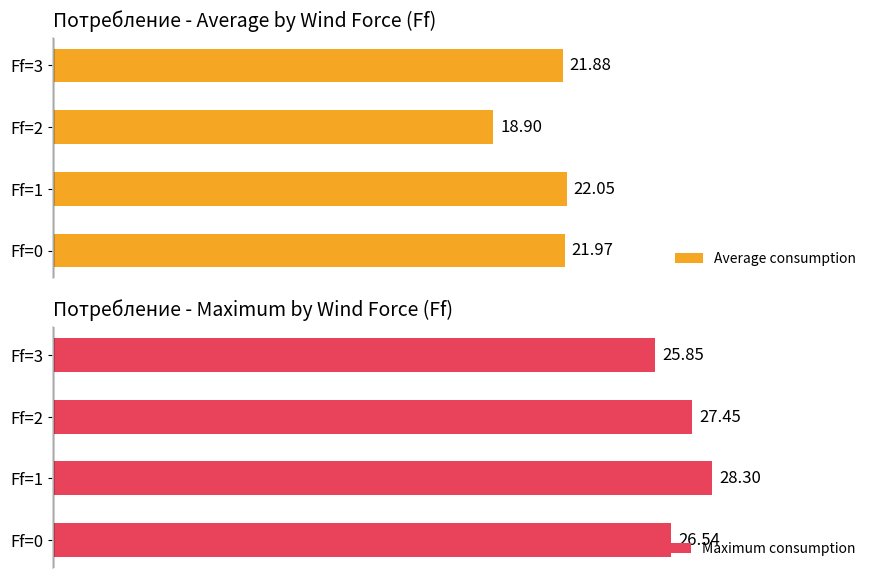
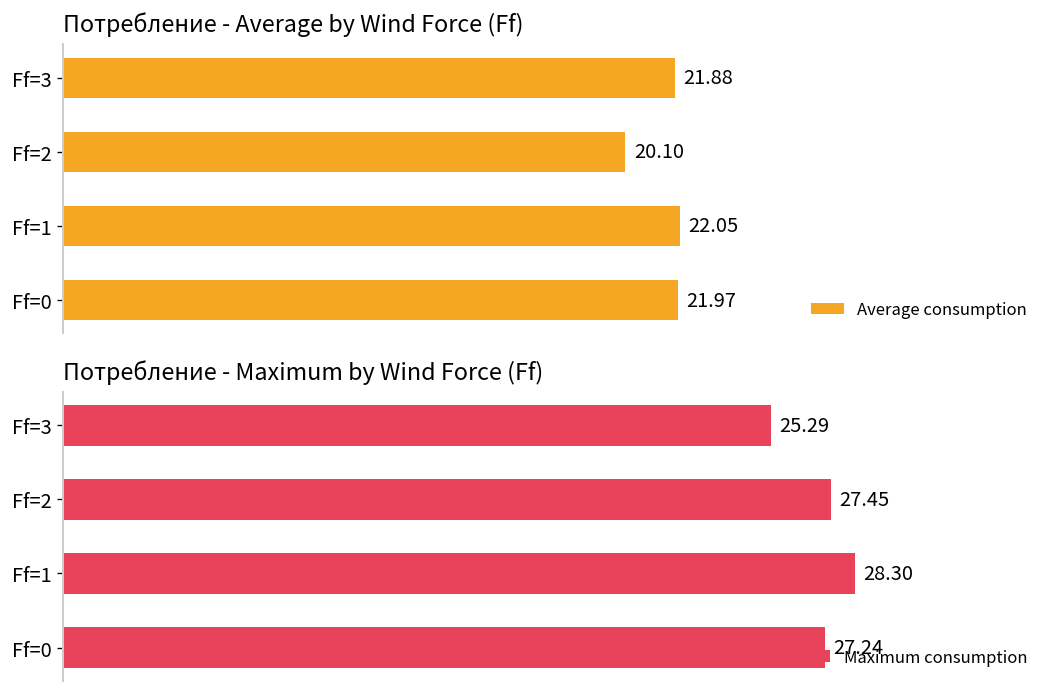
  {
    "Потребление - Average by Wind Force (Ff)": {
      "Ff=3": 21.88,
-     "Ff=2": 18.90,
+     "Ff=2": 20.10,
      "Ff=1": 22.05,
      "Ff=0": 21.97
    },
    "Потребление - Maximum by Wind Force (Ff)": {
-     "Ff=3": 25.85,
+     "Ff=3": 25.29,
      "Ff=2": 27.45,
      "Ff=1": 28.30,
-     "Ff=0": 26.54
+     "Ff=0": 27.24
    }
  }
